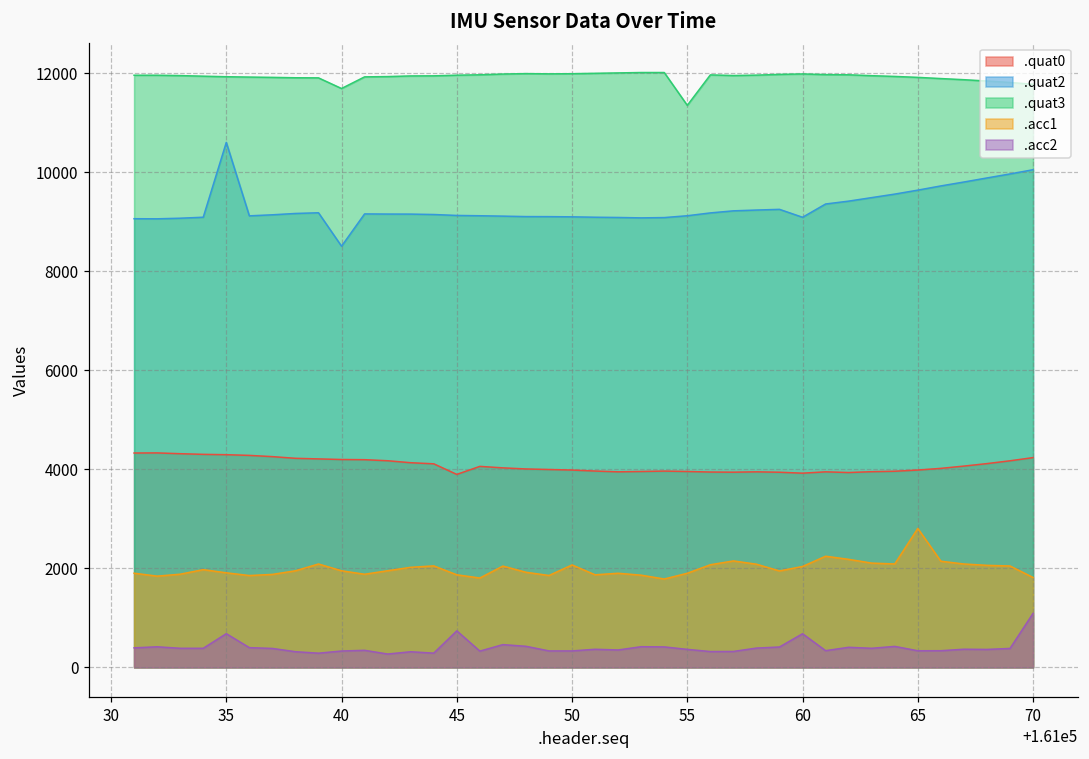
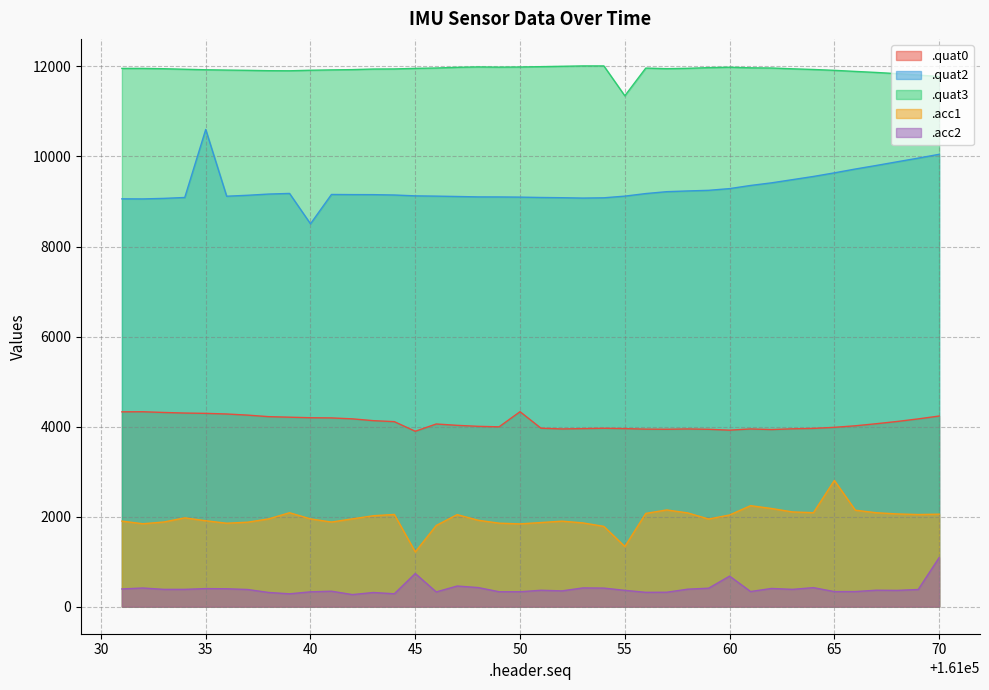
  {
    ".quat0": {
      "35": 4300,
      "40": 4200,
      "45": 3900,
-     "50": 4000,
+     "50": 4300,
      "55": 4000,
      "60": 3900,
      "65": 4000,
      "70": 4200
    },
    ".quat2": {
      "35": 10600,
      "40": 8500,
      "45": 9100,
      "50": 9100,
      "55": 9100,
-     "60": 9100,
+     "60": 9300,
      "65": 9600,
      "70": 10000
    },
    ".quat3": {
      "35": 11900,
-     "40": 11700,
+     "40": 11900,
      "45": 12000,
      "50": 12000,
      "55": 11300,
      "60": 12000,
      "65": 11900
    },
    ".acc1": {
      "35": 1900,
      "40": 2000,
-     "45": 1900,
-     "50": 2100,
-     "55": 1900,
+     "45": 1200,
+     "50": 1800,
+     "55": 1300,
      "60": 2000,
      "65": 2800,
-     "70": 1800
+     "70": 2100
    },
    ".acc2": {
-     "35": 700,
+     "35": 400,
      "40": 300,
      "45": 700,
      "50": 300,
      "55": 400,
      "60": 700,
      "65": 300,
      "70": 1100
    }
  }
